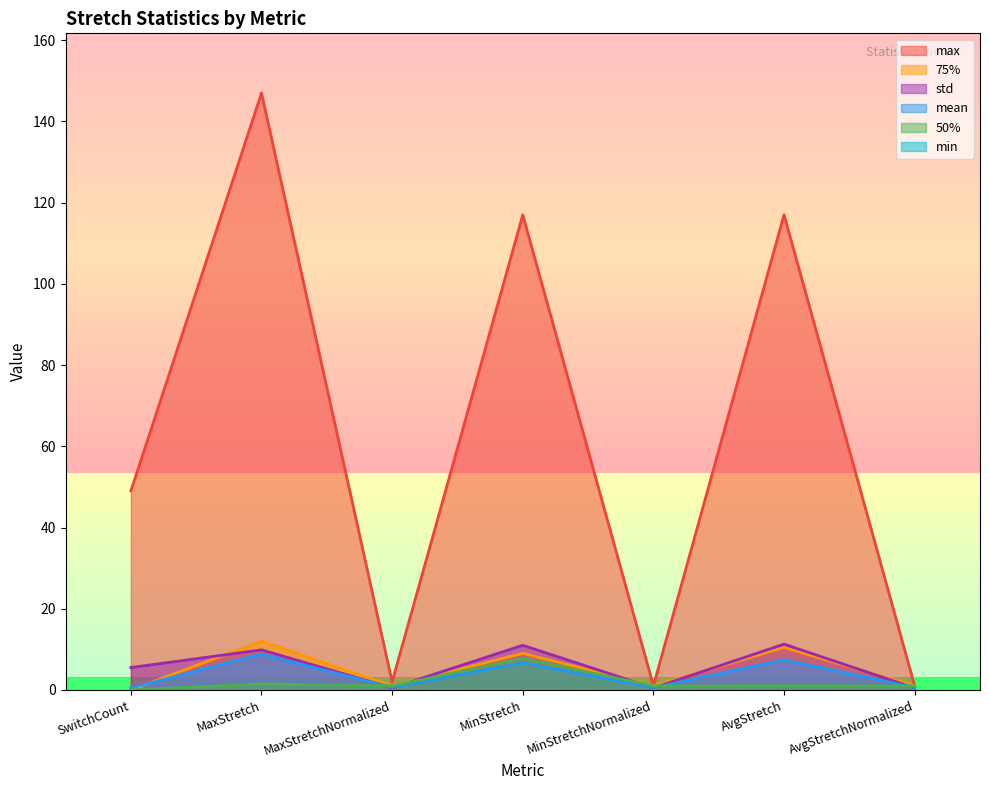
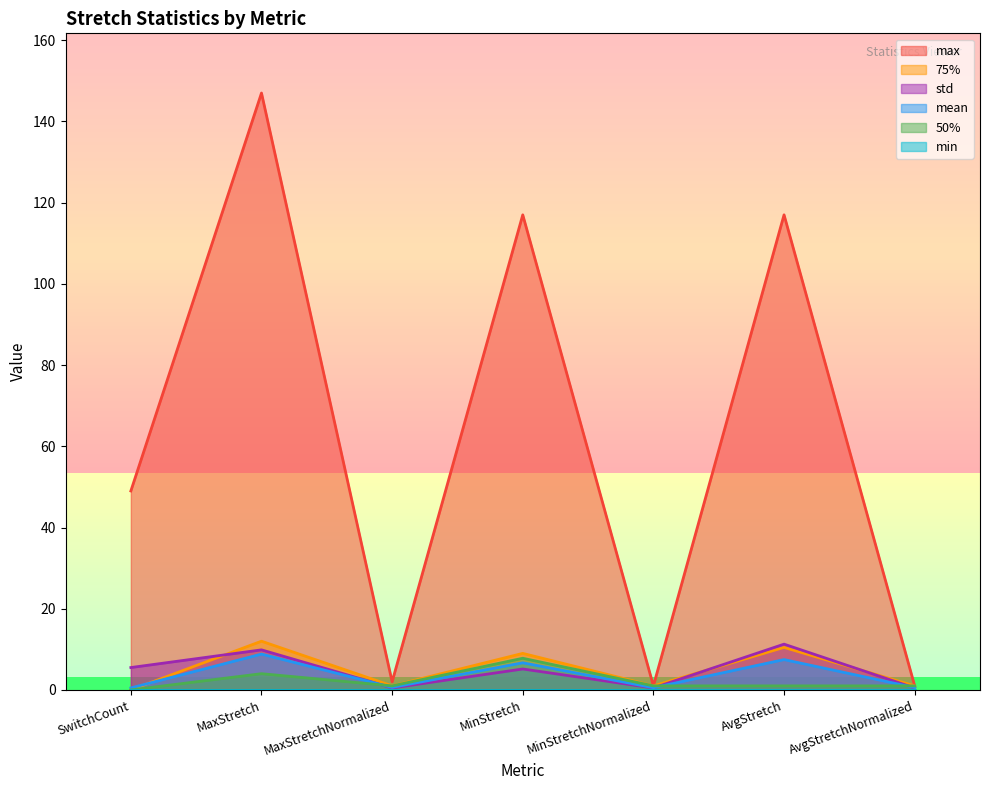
  {
    "std": {
      "SwitchCount": 6,
      "MaxStretch": 10,
-     "MinStretch": 11,
+     "MinStretch": 5,
      "AvgStretch": 11
    },
    "50%": {
-     "MaxStretch": 2,
+     "MaxStretch": 4,
      "MinStretch": 8,
      "AvgStretch": 1
    }
  }
